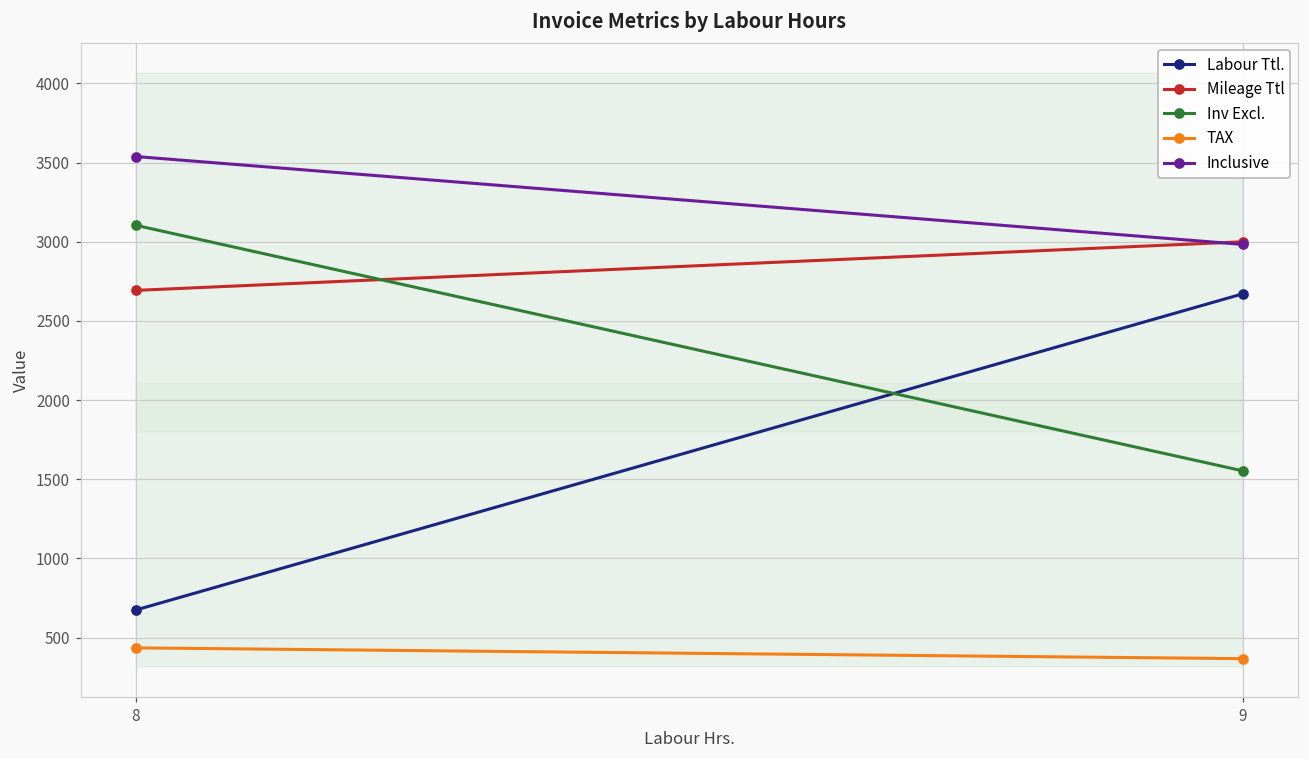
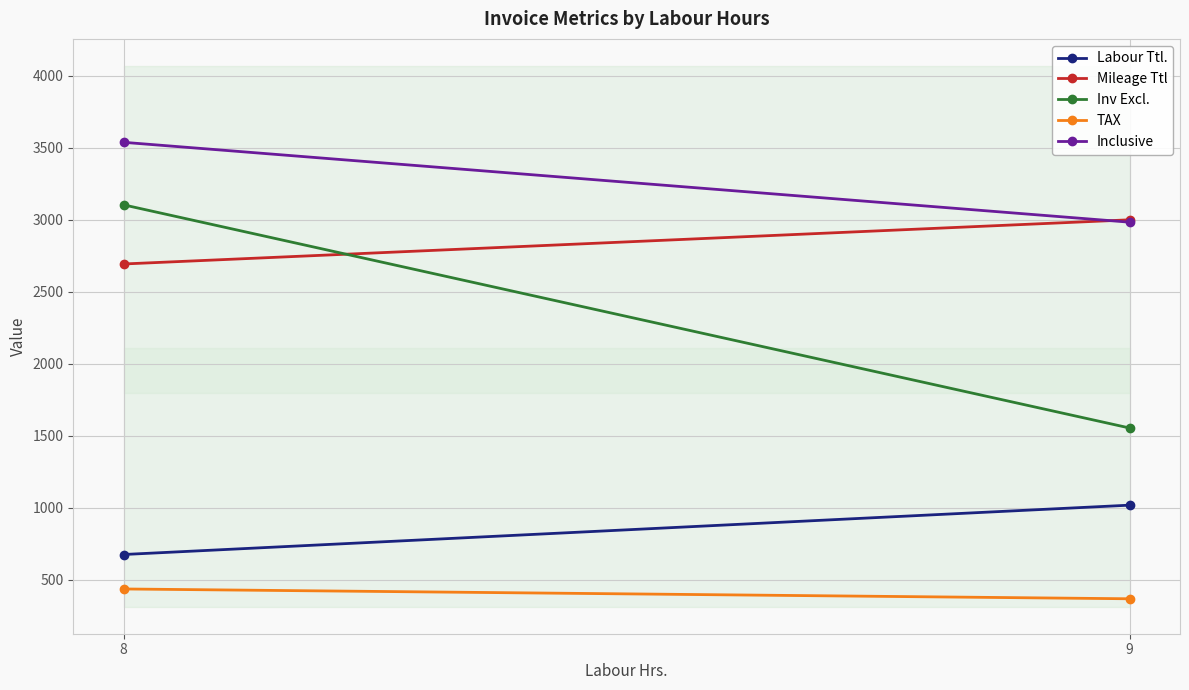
  {
    "Labour Ttl.": {
      "8": 670,
-     "9": 2670
+     "9": 1020
    },
    "Mileage Ttl": {
      "8": 2690
    },
    "Inv Excl.": {
      "8": 3100,
      "9": 1550
    },
    "TAX": {
      "8": 430,
      "9": 370
    },
    "Inclusive": {
      "8": 3540
    }
  }
